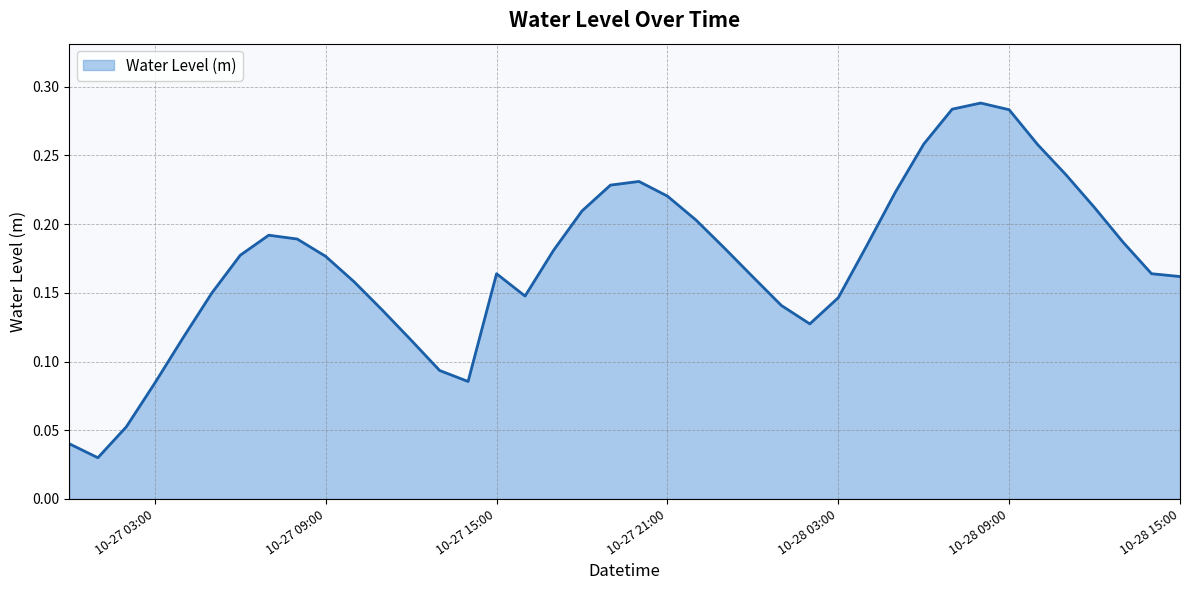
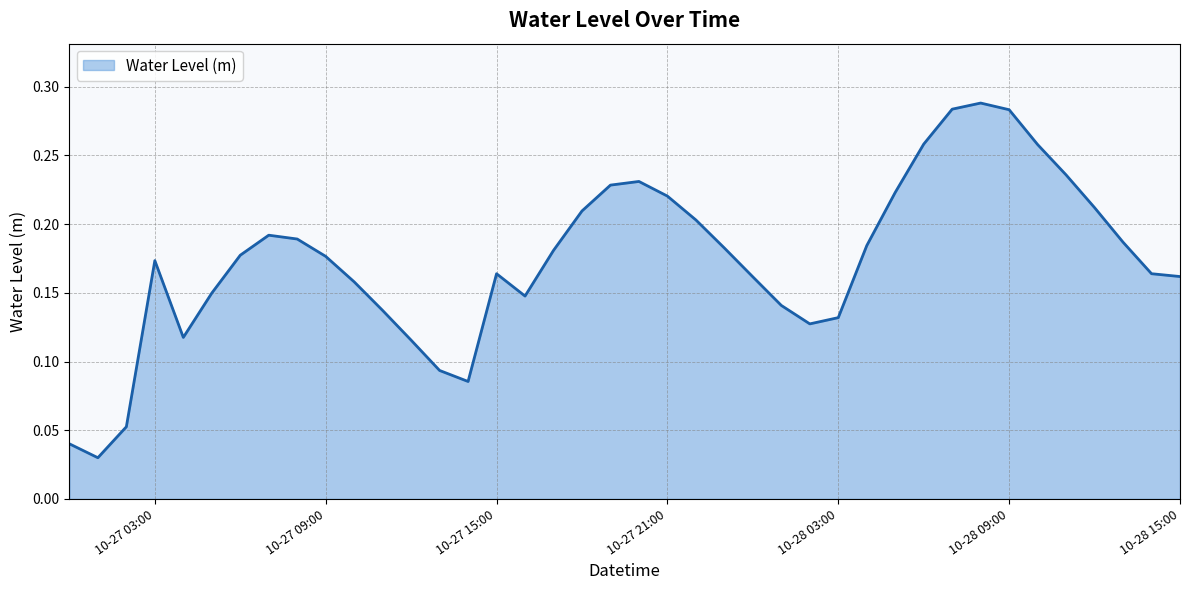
  {
-   "10-27 03:00": 0.084,
+   "10-27 03:00": 0.173,
    "10-27 09:00": 0.177,
    "10-27 15:00": 0.164,
    "10-27 21:00": 0.220,
-   "10-28 03:00": 0.146,
+   "10-28 03:00": 0.132,
    "10-28 09:00": 0.283,
    "10-28 15:00": 0.162
  }
